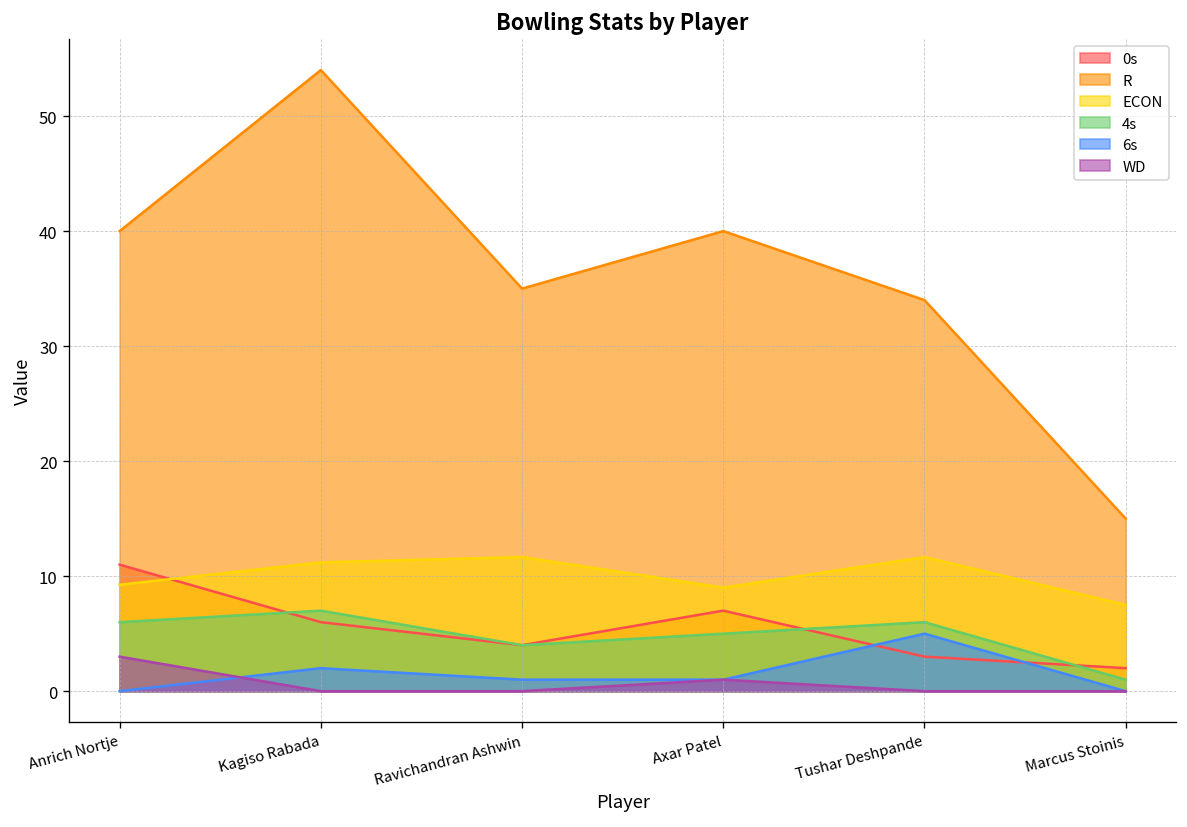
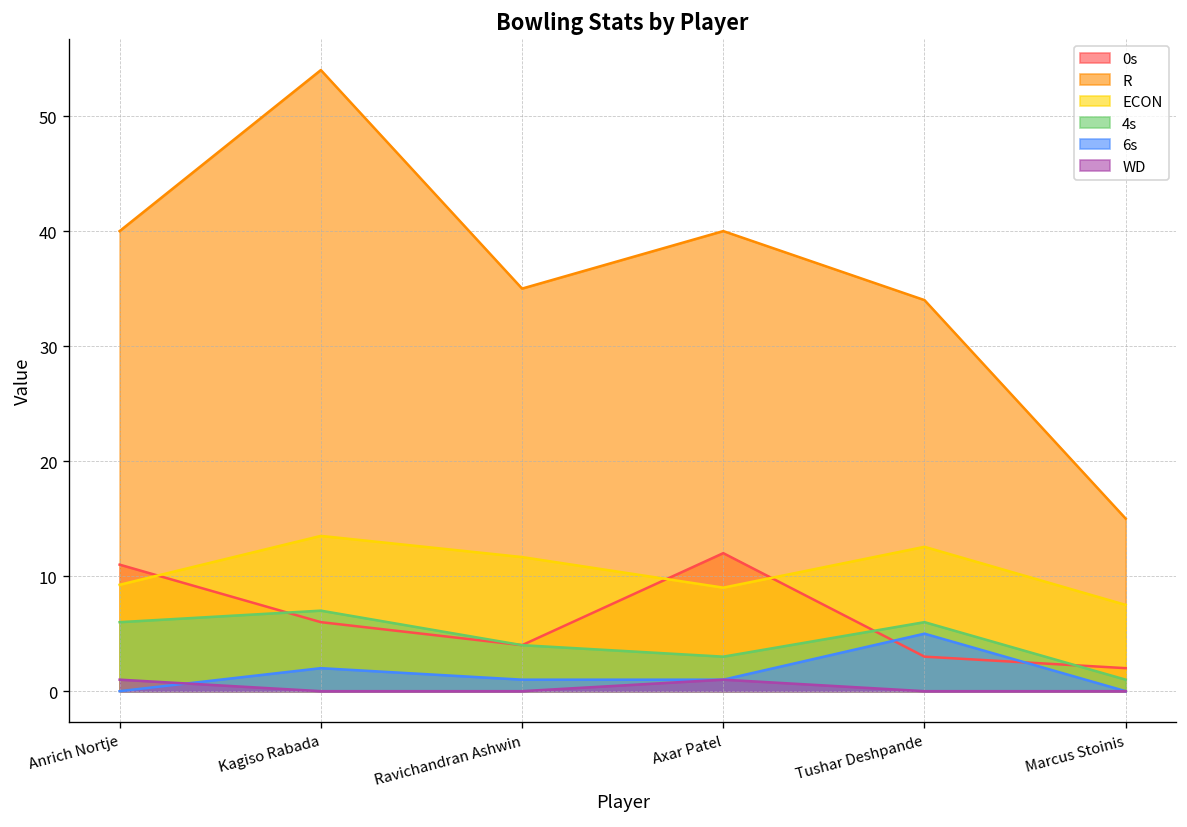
  {
    "0s": {
      "Anrich Nortje": 11,
      "Kagiso Rabada": 6,
-     "Axar Patel": 7,
+     "Axar Patel": 12,
      "Tushar Deshpande": 3,
      "Marcus Stoinis": 2
    },
    "R": {
      "Anrich Nortje": 40,
      "Kagiso Rabada": 54,
      "Ravichandran Ashwin": 35,
      "Axar Patel": 40,
      "Tushar Deshpande": 34,
      "Marcus Stoinis": 15
    },
    "ECON": {
      "Anrich Nortje": 9,
-     "Kagiso Rabada": 11,
+     "Kagiso Rabada": 14,
      "Ravichandran Ashwin": 12,
      "Axar Patel": 9,
-     "Tushar Deshpande": 12,
+     "Tushar Deshpande": 13,
      "Marcus Stoinis": 8
    },
    "4s": {
      "Anrich Nortje": 6,
      "Kagiso Rabada": 7,
-     "Axar Patel": 5,
+     "Axar Patel": 3,
      "Tushar Deshpande": 6,
      "Marcus Stoinis": 1
    },
    "6s": {
      "Anrich Nortje": 0,
      "Kagiso Rabada": 2,
      "Ravichandran Ashwin": 1,
      "Tushar Deshpande": 5
    },
    "WD": {
-     "Anrich Nortje": 3,
+     "Anrich Nortje": 1,
      "Kagiso Rabada": 0,
      "Ravichandran Ashwin": 0,
      "Tushar Deshpande": 0
    }
  }
